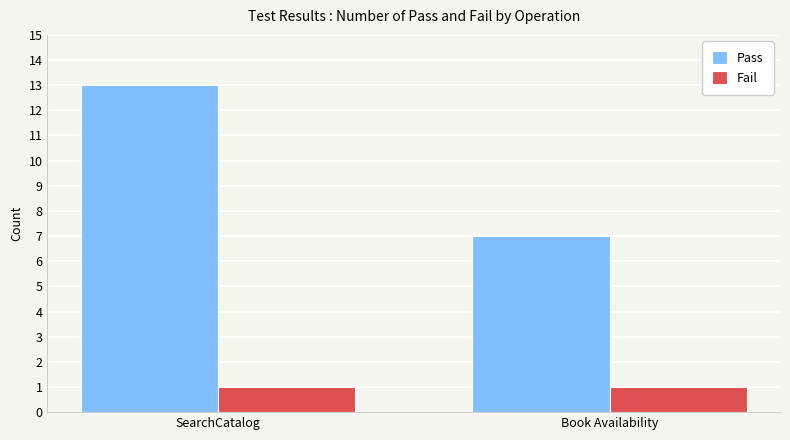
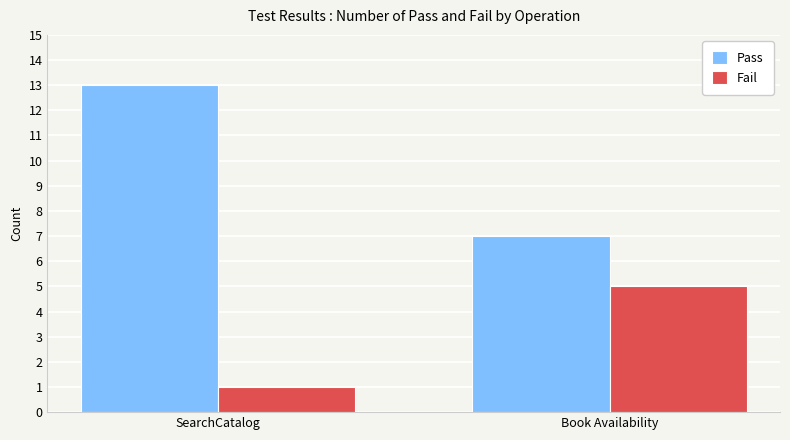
  {
    "Pass": {
      "SearchCatalog": 13,
      "Book Availability": 7
    },
    "Fail": {
      "SearchCatalog": 1,
-     "Book Availability": 1
+     "Book Availability": 5
    }
  }
